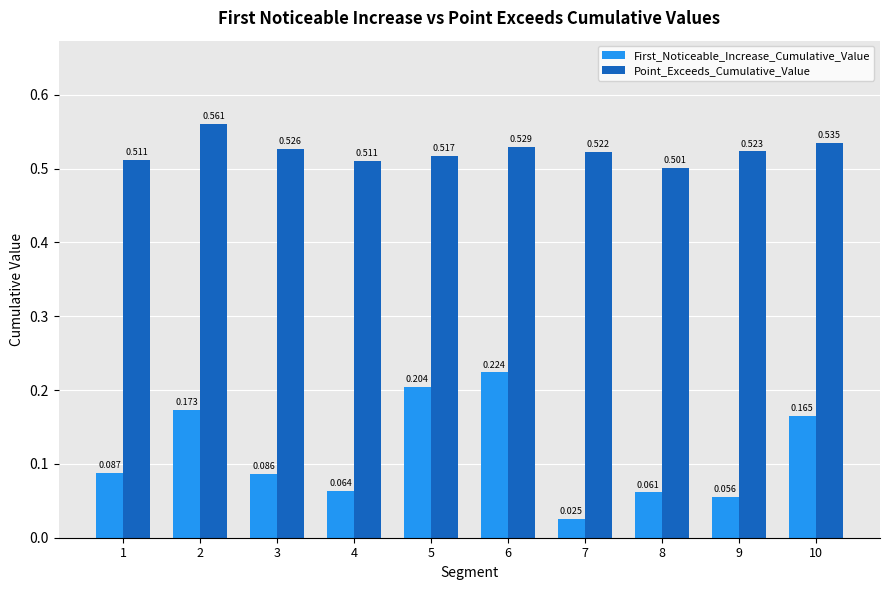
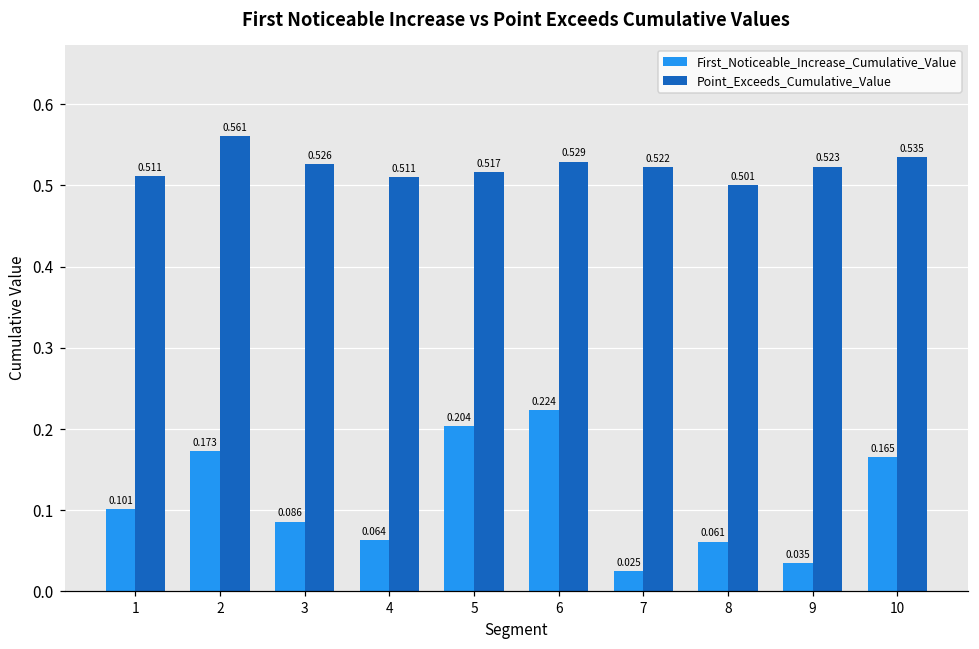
  {
    "First_Noticeable_Increase_Cumulative_Value": {
-     "1": 0.087,
+     "1": 0.101,
      "2": 0.173,
      "3": 0.086,
      "4": 0.064,
      "5": 0.204,
      "6": 0.224,
      "7": 0.025,
      "8": 0.061,
-     "9": 0.056,
+     "9": 0.035,
      "10": 0.165
    },
    "Point_Exceeds_Cumulative_Value": {
      "1": 0.511,
      "2": 0.561,
      "3": 0.526,
      "4": 0.511,
      "5": 0.517,
      "6": 0.529,
      "7": 0.522,
      "8": 0.501,
      "9": 0.523,
      "10": 0.535
    }
  }
